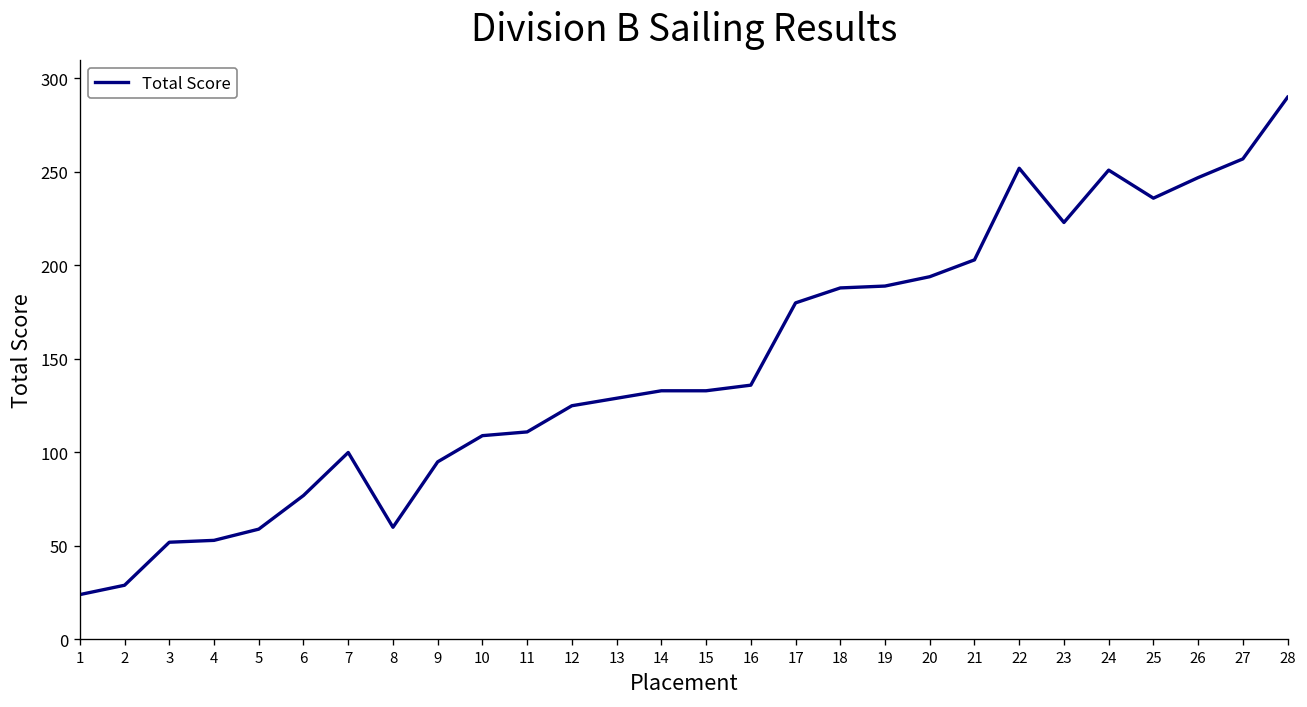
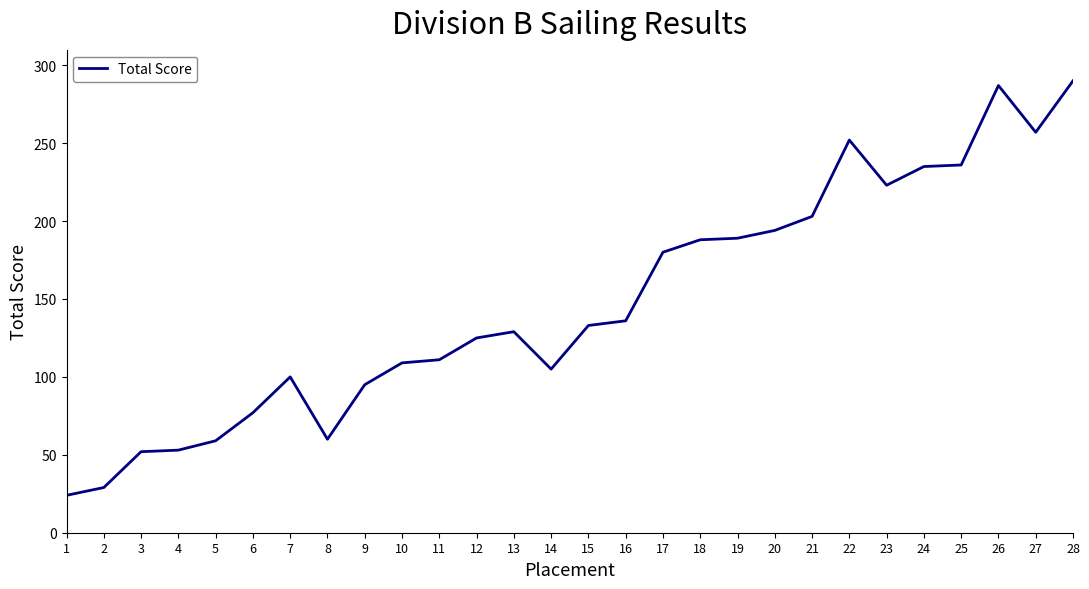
  {
    "1": 24,
    "2": 29,
    "3": 52,
    "4": 53,
    "5": 59,
    "6": 77,
    "7": 100,
    "8": 60,
    "9": 95,
    "10": 109,
    "11": 111,
    "12": 125,
    "13": 129,
-   "14": 133,
+   "14": 105,
    "15": 133,
    "16": 136,
    "17": 180,
    "18": 188,
    "19": 189,
    "20": 194,
    "21": 203,
    "22": 252,
    "23": 223,
-   "24": 251,
+   "24": 235,
    "25": 236,
-   "26": 247,
+   "26": 287,
    "27": 257,
    "28": 290
  }
